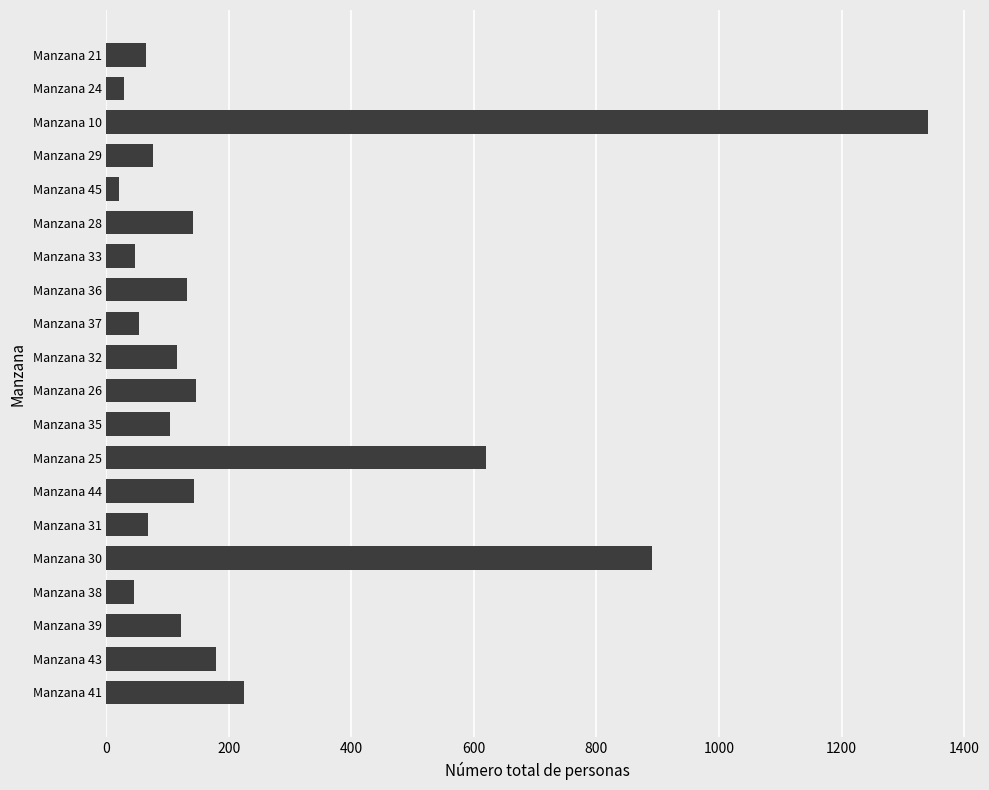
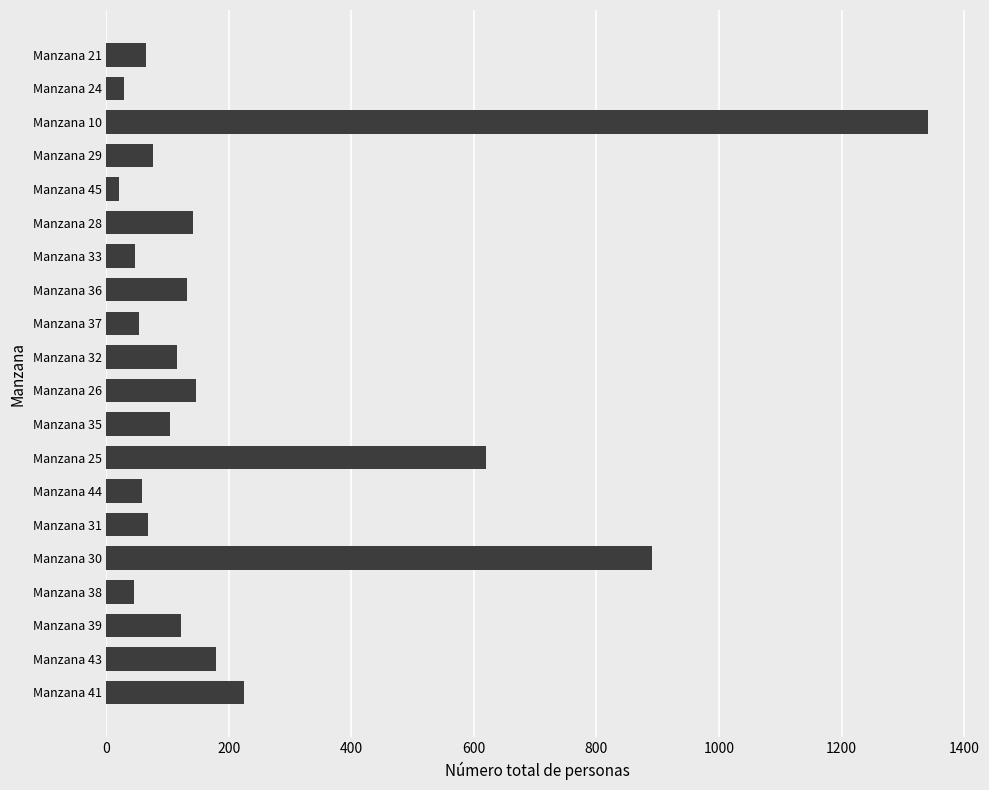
  {
    "Manzana 21": 60,
    "Manzana 24": 30,
    "Manzana 10": 1340,
    "Manzana 29": 80,
    "Manzana 45": 20,
    "Manzana 28": 140,
    "Manzana 33": 50,
    "Manzana 36": 130,
    "Manzana 37": 50,
    "Manzana 32": 120,
    "Manzana 26": 150,
    "Manzana 35": 100,
    "Manzana 25": 620,
-   "Manzana 44": 140,
+   "Manzana 44": 60,
    "Manzana 31": 70,
    "Manzana 30": 890,
    "Manzana 38": 50,
    "Manzana 39": 120,
    "Manzana 43": 180,
    "Manzana 41": 230
  }
